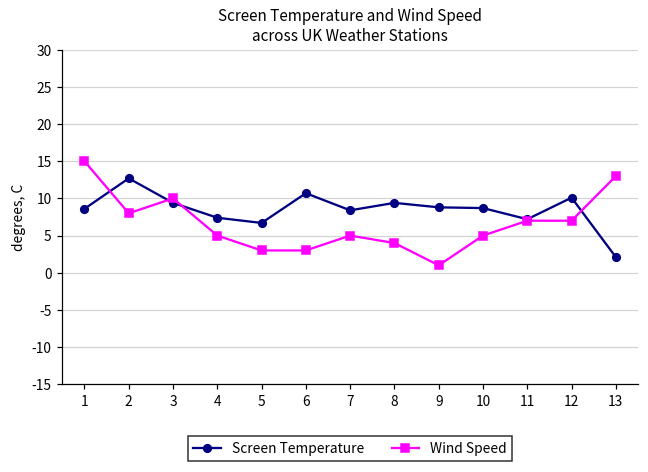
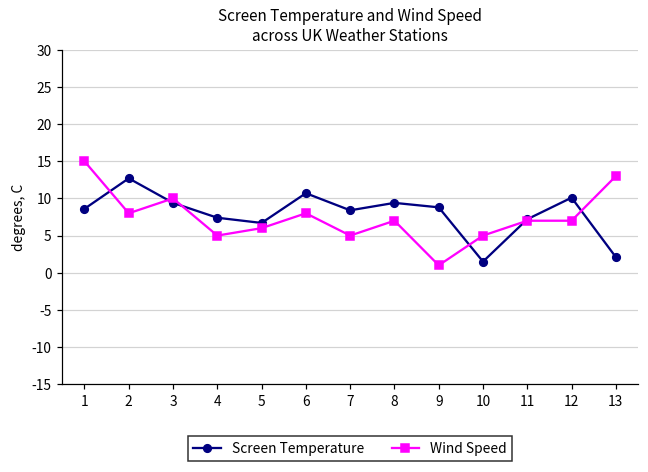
  {
    "Screen Temperature": {
      "1": 9,
      "2": 13,
      "3": 9,
      "4": 7,
      "5": 7,
      "6": 11,
      "7": 8,
      "8": 9,
      "9": 9,
-     "10": 9,
+     "10": 2,
      "12": 10,
      "13": 2
    },
    "Wind Speed": {
      "1": 15,
      "2": 8,
      "3": 10,
      "4": 5,
-     "5": 3,
-     "6": 3,
+     "5": 6,
+     "6": 8,
      "7": 5,
-     "8": 4,
+     "8": 7,
      "9": 1,
      "10": 5,
      "12": 7,
      "13": 13
    }
  }
